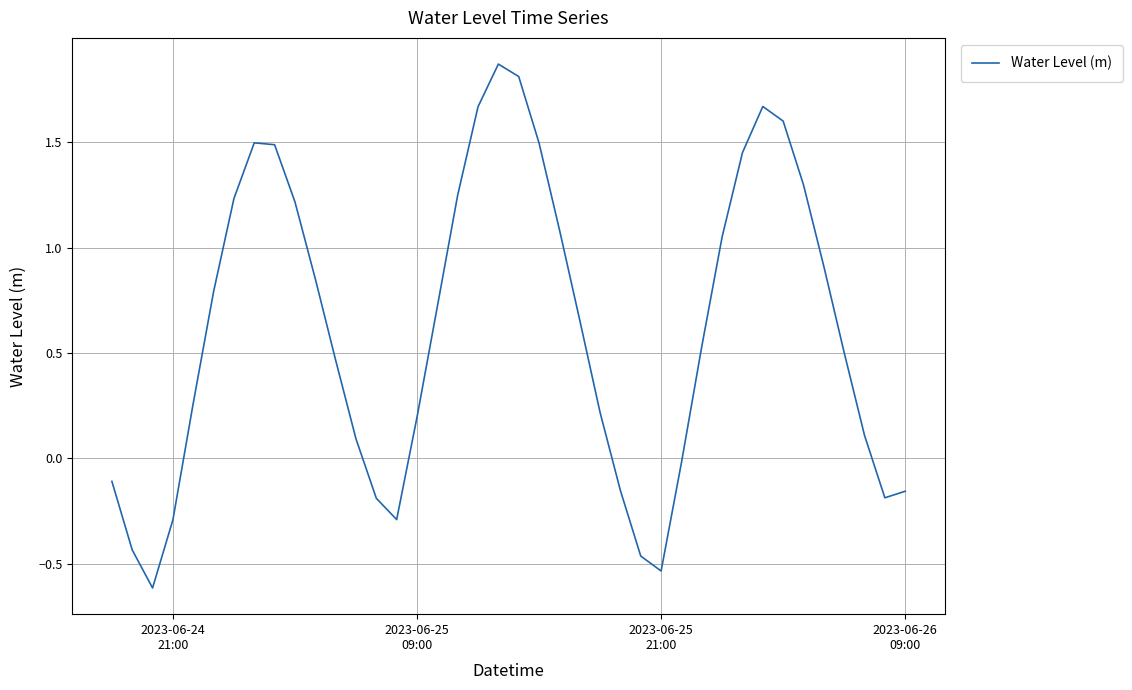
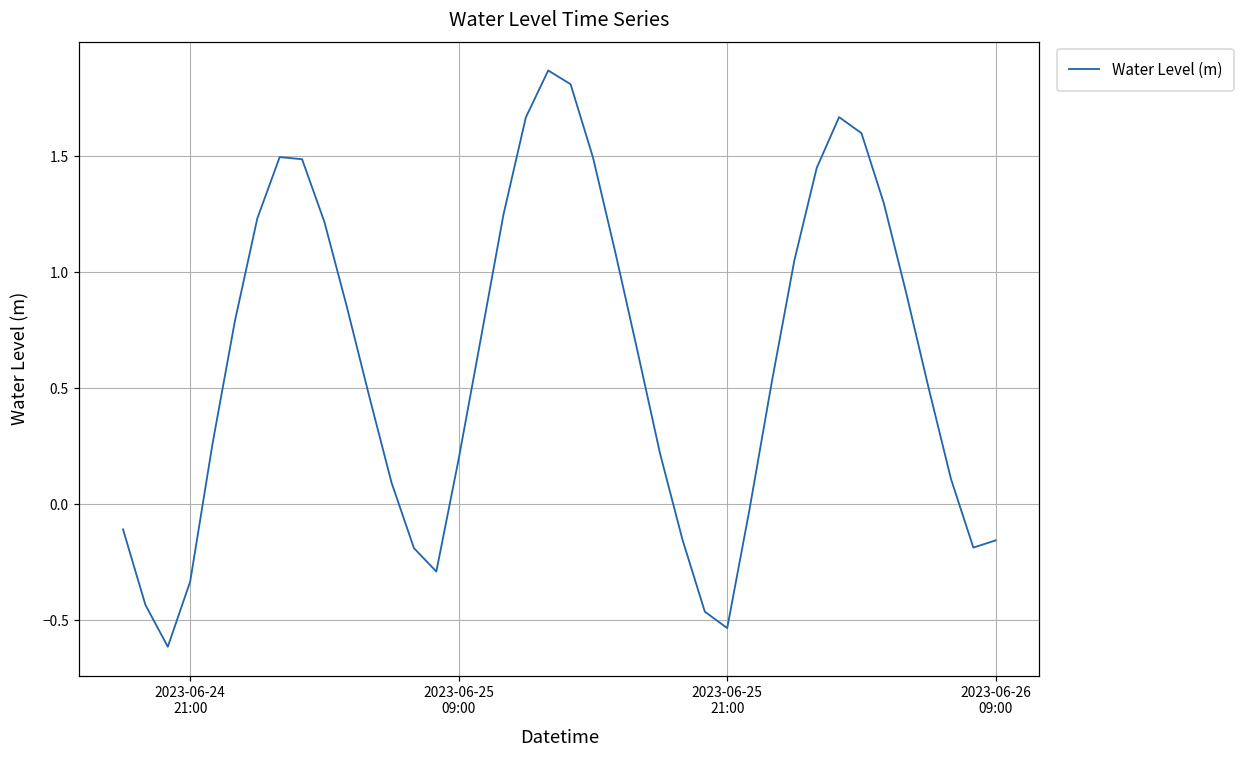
  {
-   "2023-06-24 21:00": -0.29,
+   "2023-06-24 21:00": -0.33,
    "2023-06-25 09:00": 0.20,
    "2023-06-25 21:00": -0.53,
    "2023-06-26 09:00": -0.16
  }
